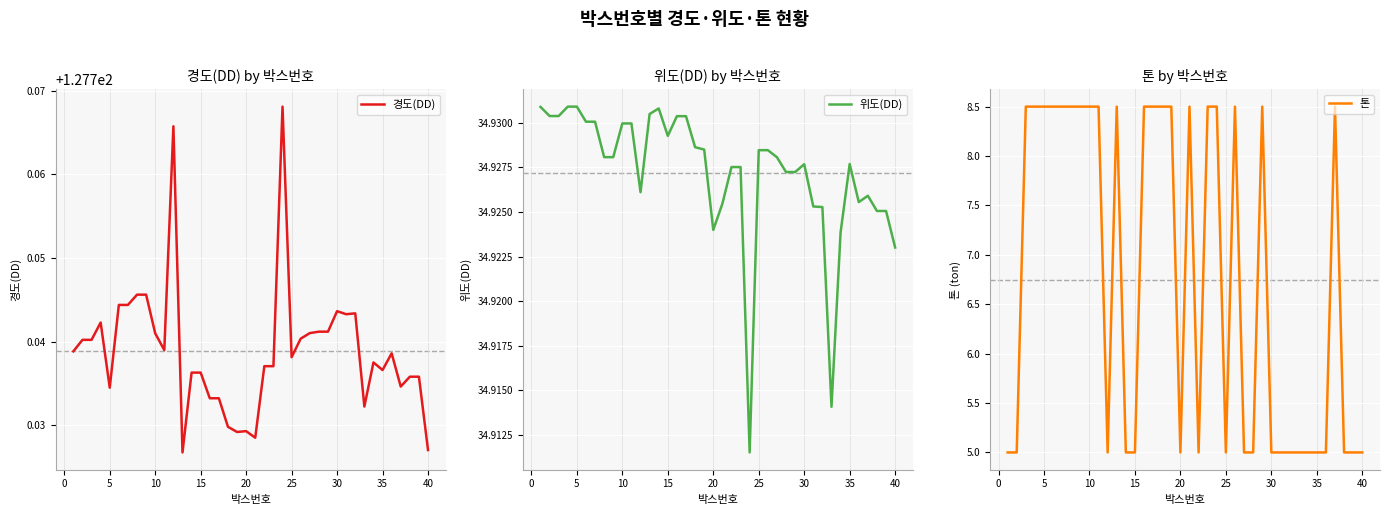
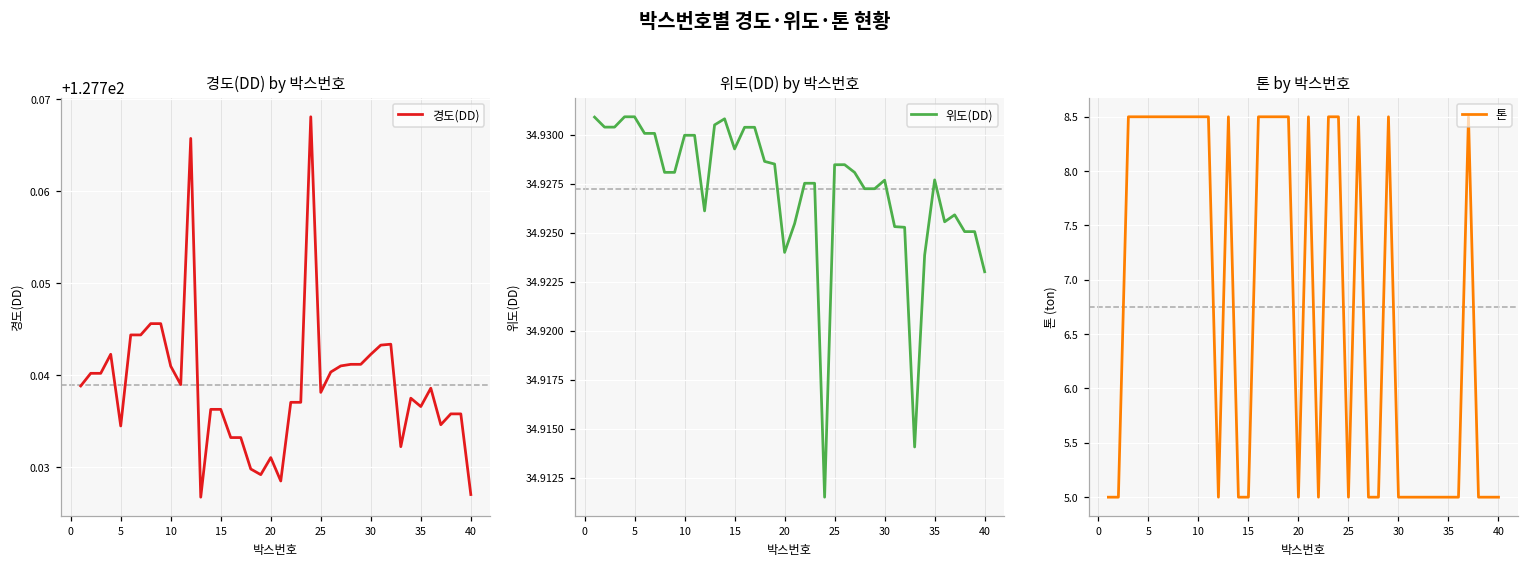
  {
    "경도(DD) by 박스번호": {
      "5": 127.735,
      "10": 127.741,
      "15": 127.736,
-     "20": 127.729,
+     "20": 127.731,
      "25": 127.738,
-     "30": 127.744,
+     "30": 127.742,
      "35": 127.737,
      "40": 127.727
    },
    "위도(DD) by 박스번호": {
      "5": 34.9309,
      "10": 34.9300,
      "15": 34.9293,
      "20": 34.9240,
      "25": 34.9285,
      "30": 34.9277,
      "35": 34.9277,
      "40": 34.9230
    },
    "톤 by 박스번호": {
      "5": 8.5,
      "10": 8.5,
      "15": 5.0,
      "20": 5.0,
      "25": 5.0,
      "30": 5.0,
      "35": 5.0,
      "40": 5.0
    }
  }
